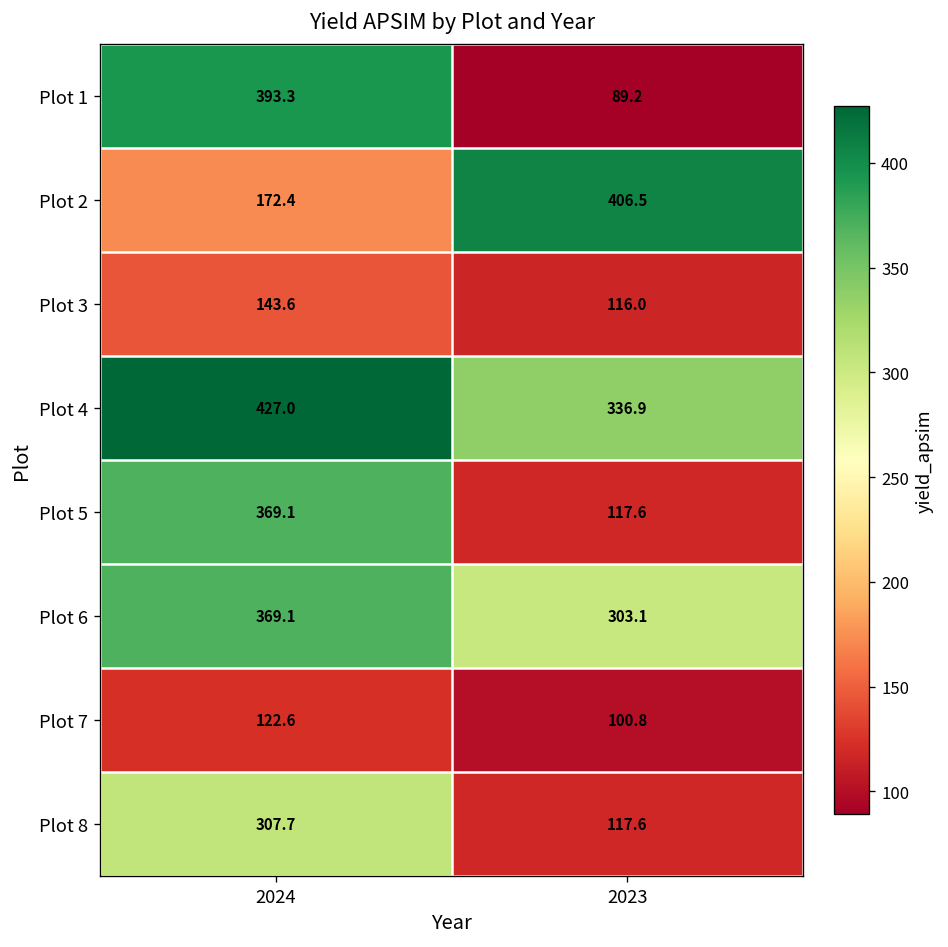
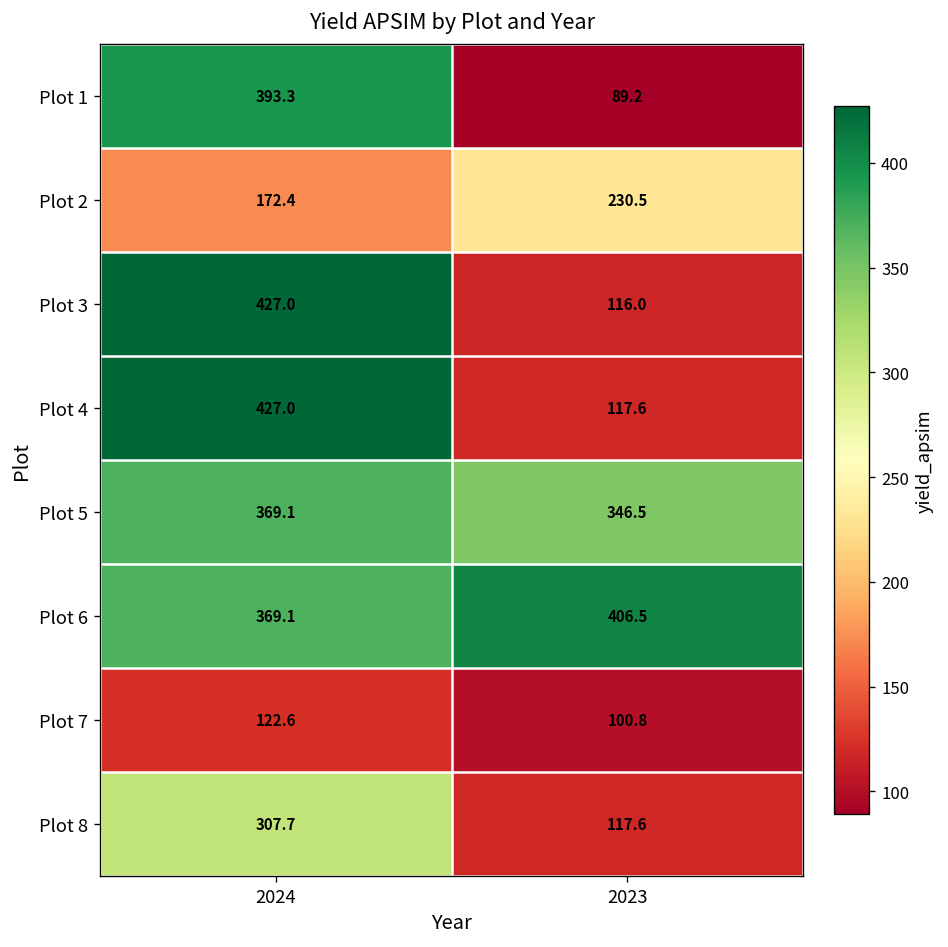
  {
    "Plot 1": {
      "2024": 393.3,
      "2023": 89.2
    },
    "Plot 2": {
      "2024": 172.4,
-     "2023": 406.5
+     "2023": 230.5
    },
    "Plot 3": {
-     "2024": 143.6,
+     "2024": 427.0,
      "2023": 116.0
    },
    "Plot 4": {
      "2024": 427.0,
-     "2023": 336.9
+     "2023": 117.6
    },
    "Plot 5": {
      "2024": 369.1,
-     "2023": 117.6
+     "2023": 346.5
    },
    "Plot 6": {
      "2024": 369.1,
-     "2023": 303.1
+     "2023": 406.5
    },
    "Plot 7": {
      "2024": 122.6,
      "2023": 100.8
    },
    "Plot 8": {
      "2024": 307.7,
      "2023": 117.6
    }
  }
